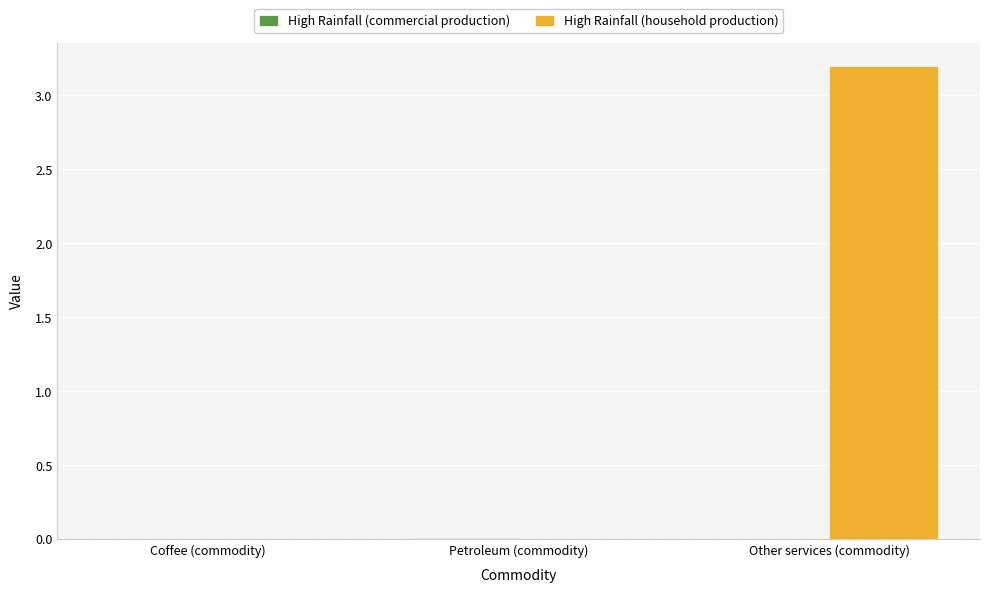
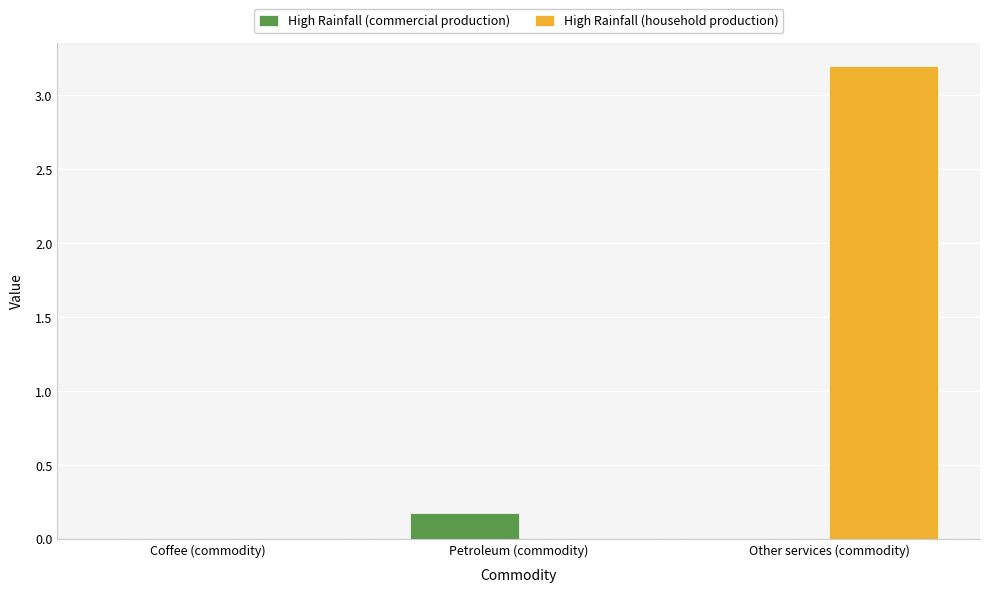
  {
    "High Rainfall (commercial production)": {
      "Coffee (commodity)": 0.00,
-     "Petroleum (commodity)": 0.01,
+     "Petroleum (commodity)": 0.17,
      "Other services (commodity)": 0.00
    },
    "High Rainfall (household production)": {
      "Coffee (commodity)": 0.00,
      "Petroleum (commodity)": 0.00,
      "Other services (commodity)": 3.20
    }
  }
